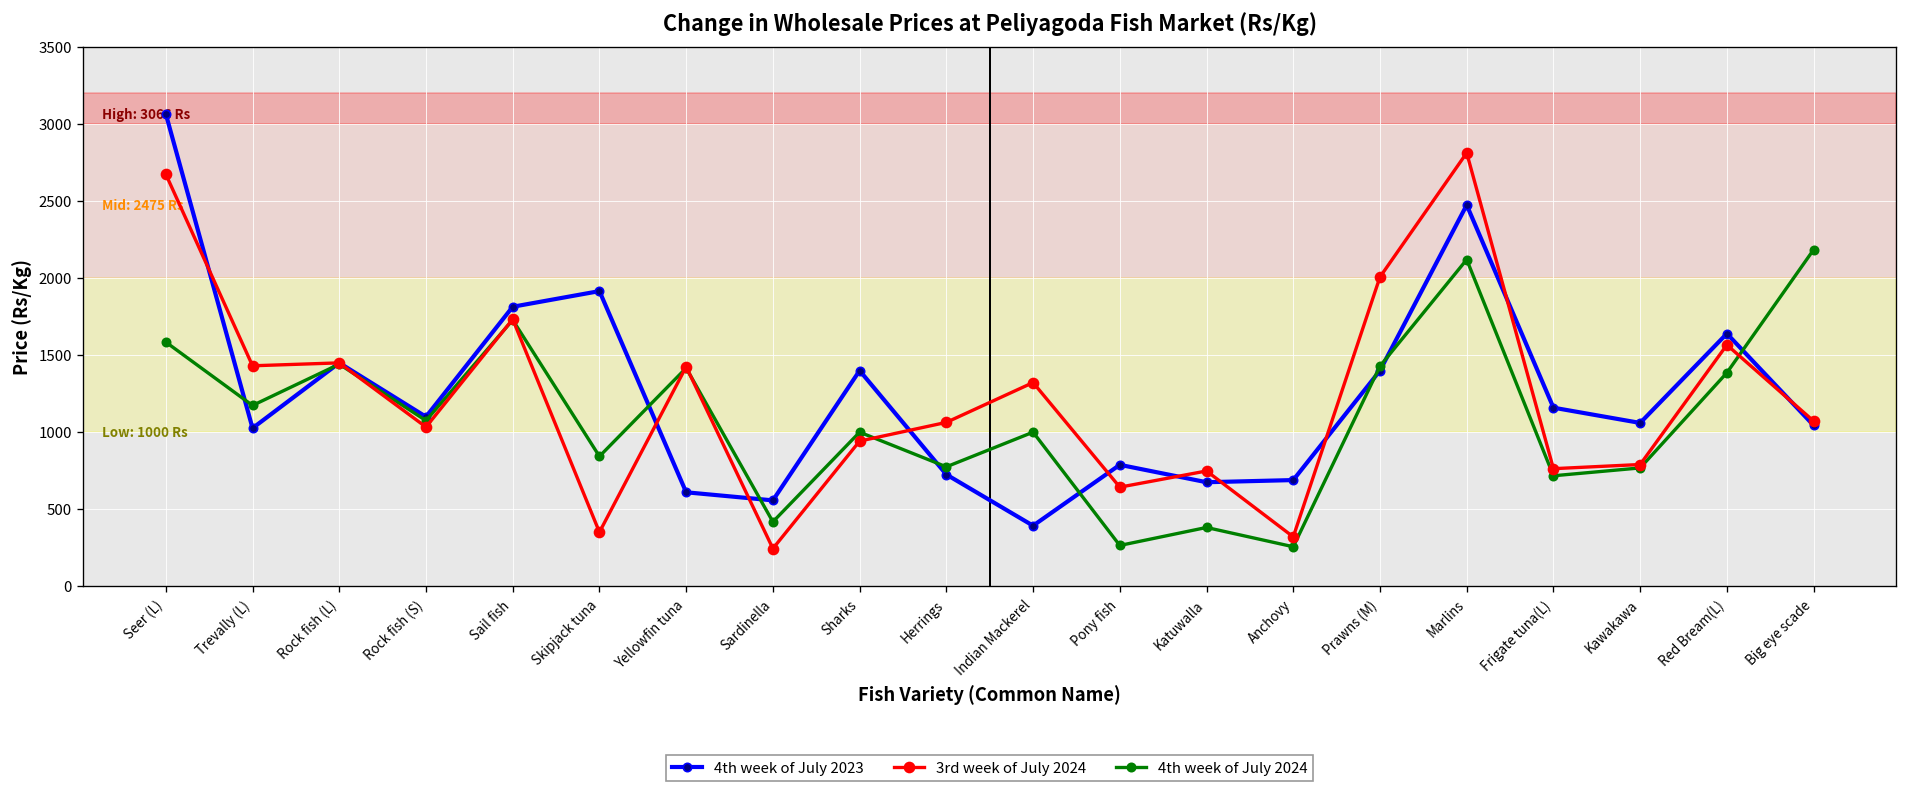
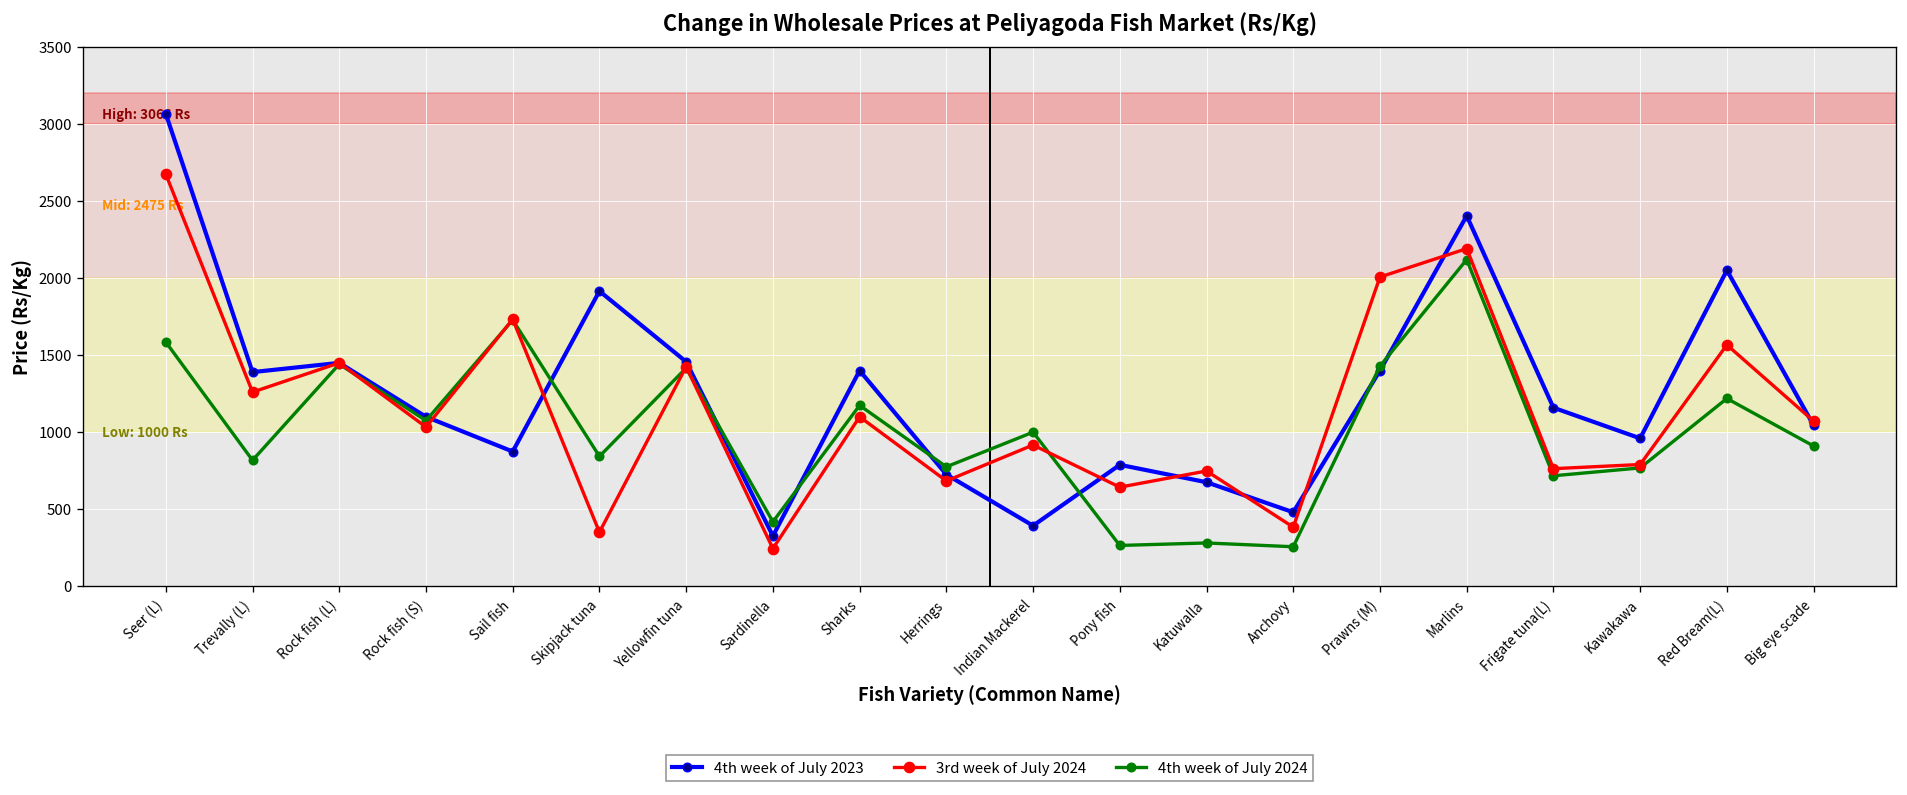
  {
    "4th week of July 2023": {
-     "Trevally (L)": 1030,
+     "Trevally (L)": 1390,
      "Rock fish (S)": 1100,
-     "Sail fish": 1810,
+     "Sail fish": 870,
      "Skipjack tuna": 1920,
-     "Yellowfin tuna": 610,
-     "Sardinella": 560,
+     "Yellowfin tuna": 1460,
+     "Sardinella": 330,
      "Sharks": 1400,
      "Herrings": 730,
      "Indian Mackerel": 390,
      "Pony fish": 790,
      "Katuwalla": 680,
-     "Anchovy": 690,
+     "Anchovy": 480,
      "Prawns (M)": 1400,
-     "Marlins": 2480,
+     "Marlins": 2410,
      "Frigate tuna(L)": 1160,
-     "Kawakawa": 1060,
-     "Red Bream(L)": 1640,
+     "Kawakawa": 960,
+     "Red Bream(L)": 2050,
      "Big eye scade": 1040
    },
    "3rd week of July 2024": {
-     "Trevally (L)": 1430,
+     "Trevally (L)": 1260,
      "Rock fish (S)": 1030,
      "Skipjack tuna": 350,
      "Sardinella": 240,
-     "Sharks": 940,
-     "Herrings": 1060,
-     "Indian Mackerel": 1320,
+     "Sharks": 1100,
+     "Herrings": 680,
+     "Indian Mackerel": 920,
      "Pony fish": 640,
      "Katuwalla": 750,
-     "Anchovy": 320,
+     "Anchovy": 380,
      "Prawns (M)": 2010,
-     "Marlins": 2810,
+     "Marlins": 2190,
      "Frigate tuna(L)": 760,
      "Kawakawa": 790,
      "Red Bream(L)": 1570,
      "Big eye scade": 1070
    },
    "4th week of July 2024": {
      "Seer (L)": 1590,
-     "Trevally (L)": 1170,
+     "Trevally (L)": 820,
      "Rock fish (S)": 1080,
      "Skipjack tuna": 840,
      "Sardinella": 420,
-     "Sharks": 1000,
+     "Sharks": 1170,
      "Herrings": 780,
      "Indian Mackerel": 1000,
      "Pony fish": 260,
-     "Katuwalla": 380,
+     "Katuwalla": 280,
      "Anchovy": 260,
      "Prawns (M)": 1430,
      "Marlins": 2120,
      "Frigate tuna(L)": 720,
      "Kawakawa": 770,
-     "Red Bream(L)": 1390,
-     "Big eye scade": 2190
+     "Red Bream(L)": 1220,
+     "Big eye scade": 910
    }
  }
